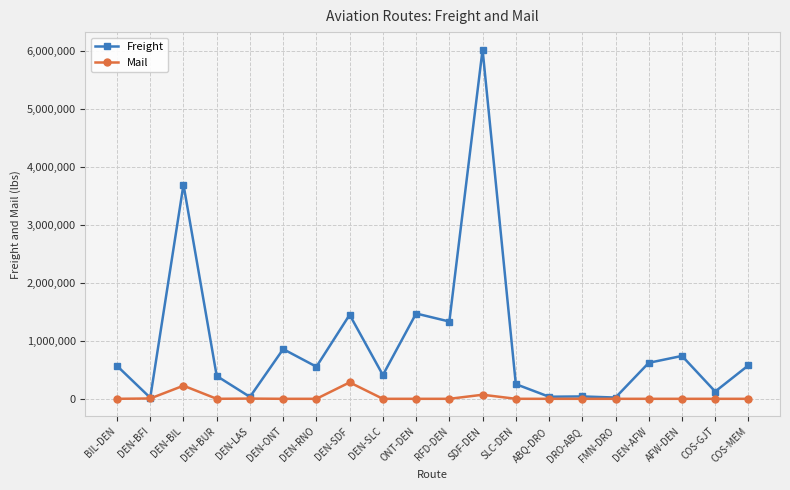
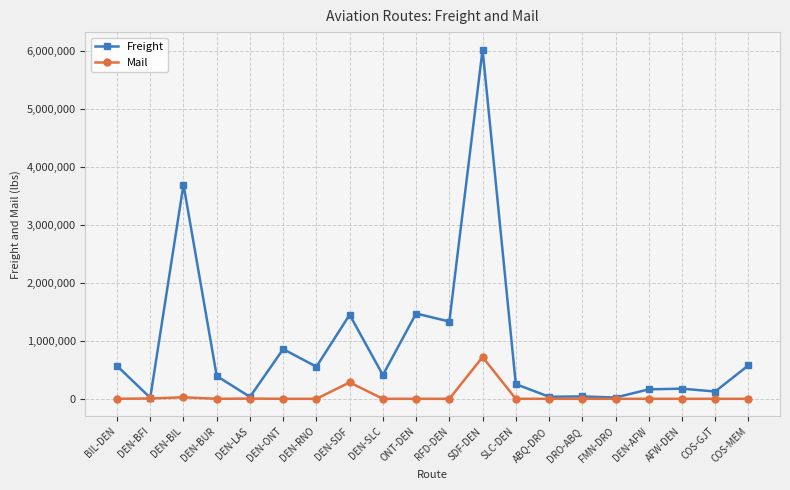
  {
    "Freight": {
      "BIL-DEN": "600,000",
      "DEN-BIL": "3,700,000",
      "DEN-BUR": "400,000",
      "DEN-ONT": "900,000",
      "DEN-RNO": "600,000",
      "DEN-SDF": "1,400,000",
      "DEN-SLC": "400,000",
      "ONT-DEN": "1,500,000",
      "RFD-DEN": "1,300,000",
      "SDF-DEN": "6,000,000",
      "SLC-DEN": "300,000",
-     "DEN-AFW": "600,000",
-     "AFW-DEN": "700,000",
+     "DEN-AFW": "200,000",
+     "AFW-DEN": "200,000",
      "COS-GJT": "100,000",
      "COS-MEM": "600,000"
    },
    "Mail": {
      "BIL-DEN": "0",
-     "DEN-BIL": "200,000",
+     "DEN-BIL": "0",
      "DEN-BUR": "0",
      "DEN-ONT": "0",
      "DEN-RNO": "0",
      "DEN-SDF": "300,000",
      "DEN-SLC": "0",
      "ONT-DEN": "0",
      "RFD-DEN": "0",
-     "SDF-DEN": "100,000",
+     "SDF-DEN": "700,000",
      "SLC-DEN": "0",
      "DEN-AFW": "0",
      "AFW-DEN": "0",
      "COS-GJT": "0",
      "COS-MEM": "0"
    }
  }
